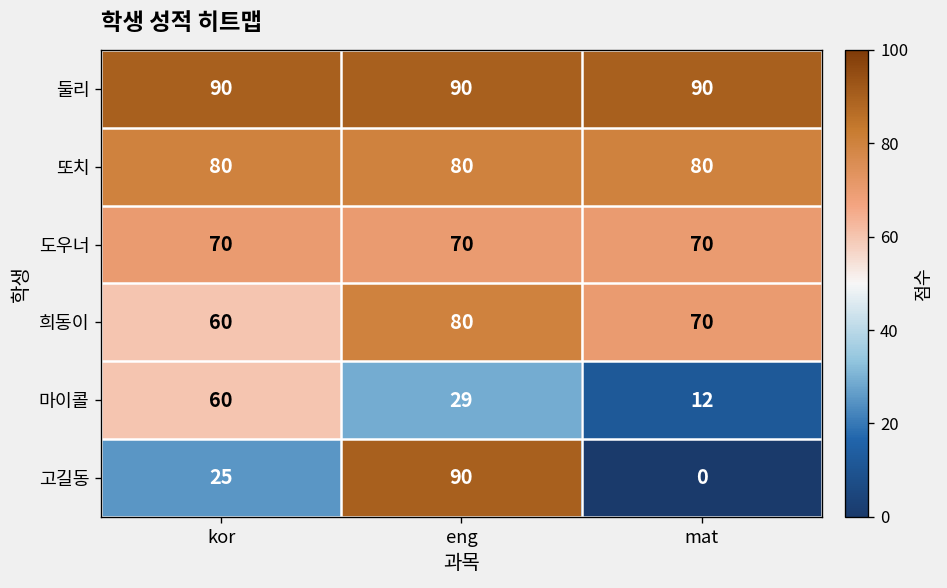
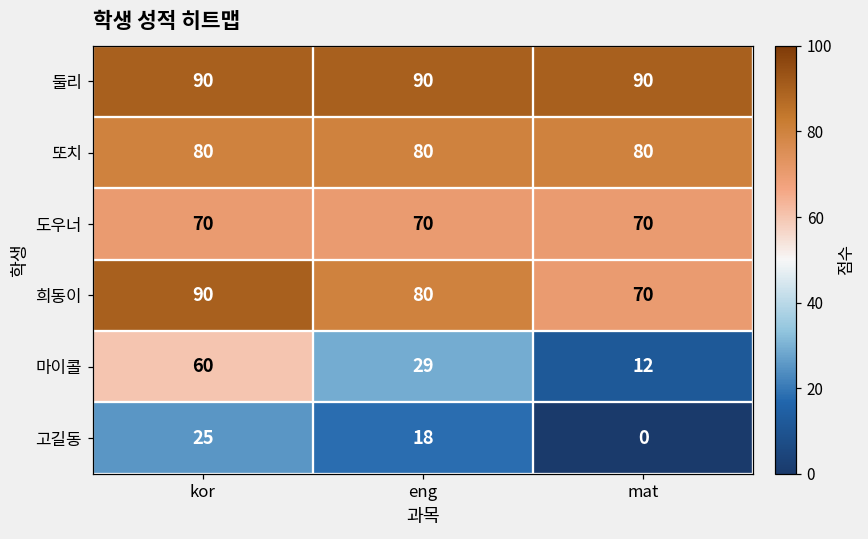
  {
    "둘리": {
      "kor": 90,
      "eng": 90,
      "mat": 90
    },
    "또치": {
      "kor": 80,
      "eng": 80,
      "mat": 80
    },
    "도우너": {
      "kor": 70,
      "eng": 70,
      "mat": 70
    },
    "희동이": {
-     "kor": 60,
+     "kor": 90,
      "eng": 80,
      "mat": 70
    },
    "마이콜": {
      "kor": 60,
      "eng": 29,
      "mat": 12
    },
    "고길동": {
      "kor": 25,
-     "eng": 90,
+     "eng": 18,
      "mat": 0
    }
  }
